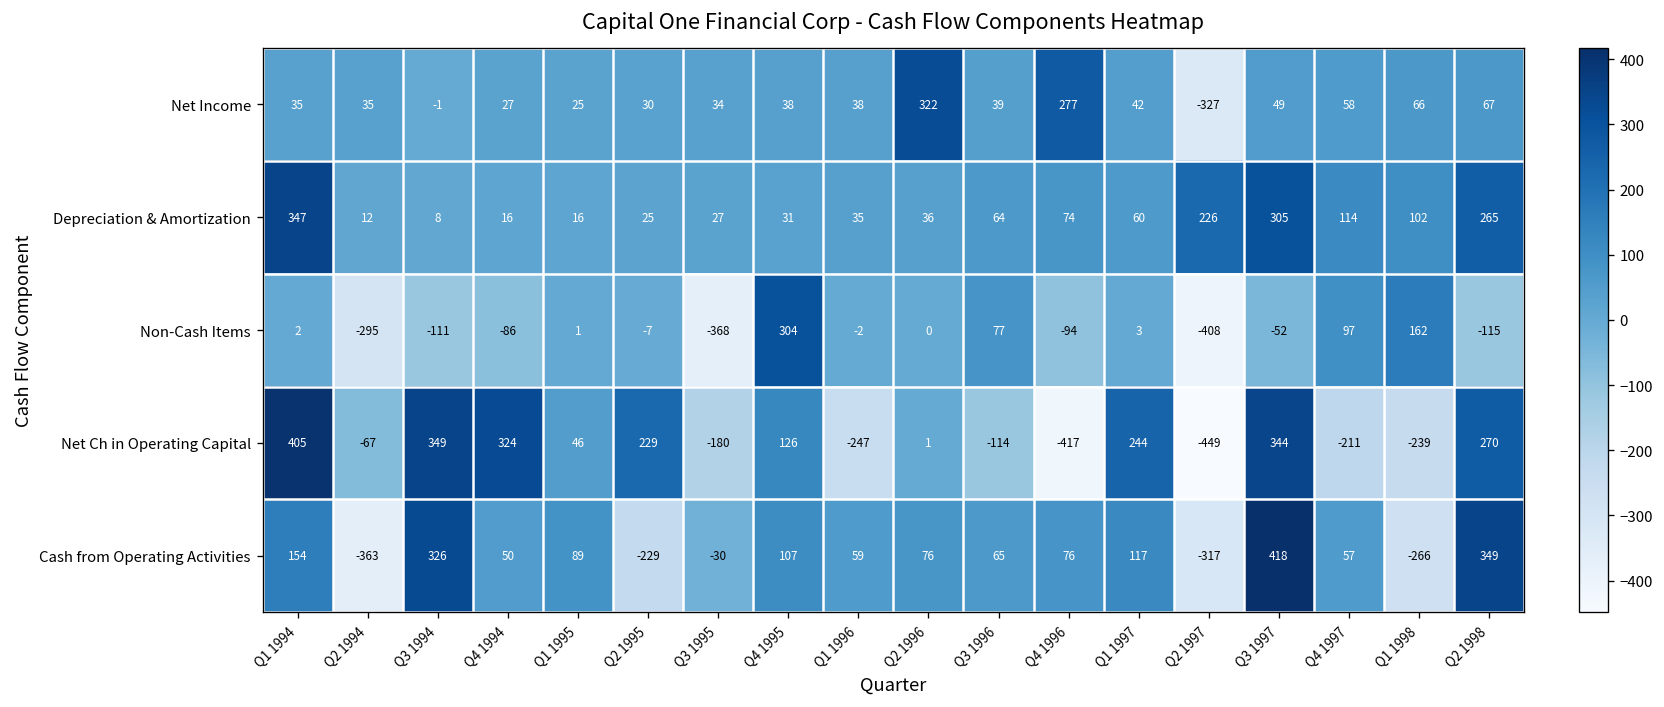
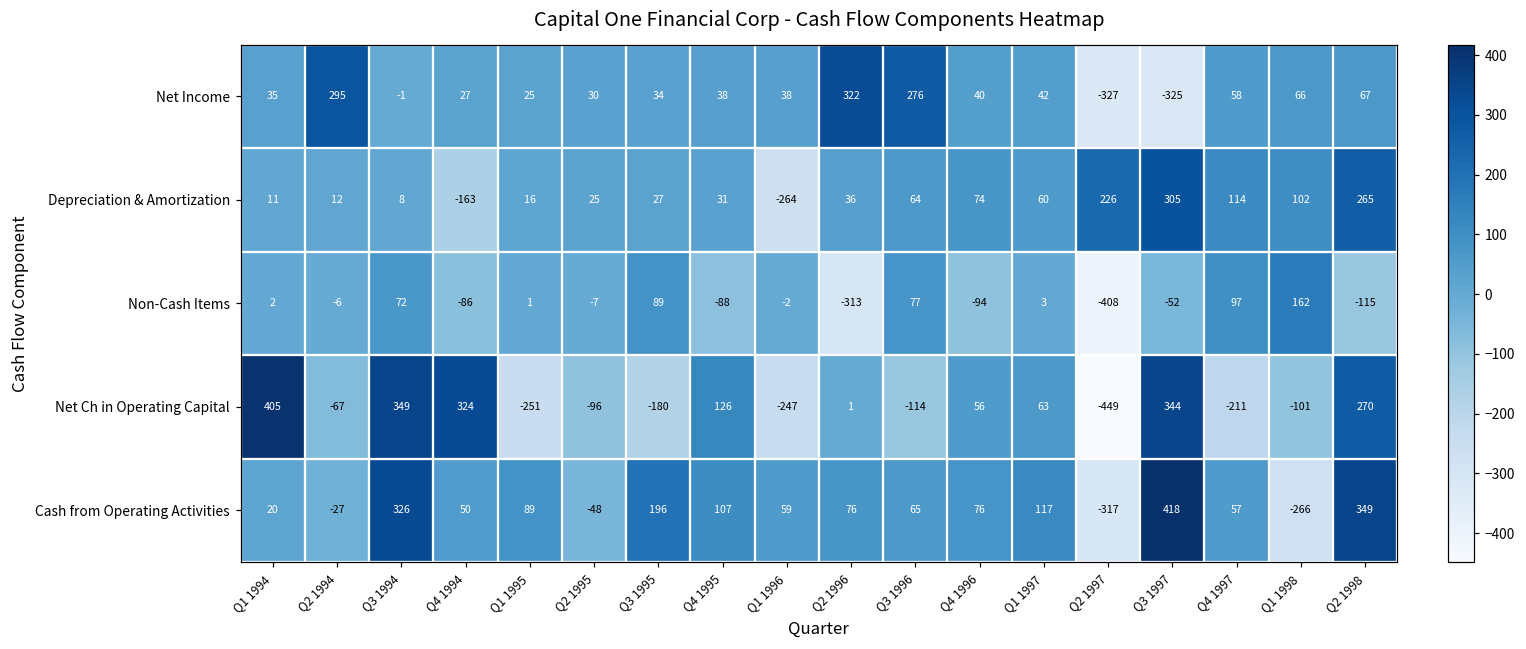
  {
    "Net Income": {
      "Q1 1994": 35,
-     "Q2 1994": 35,
+     "Q2 1994": 295,
      "Q3 1994": -1,
      "Q4 1994": 27,
      "Q1 1995": 25,
      "Q2 1995": 30,
      "Q3 1995": 34,
      "Q4 1995": 38,
      "Q1 1996": 38,
      "Q2 1996": 322,
-     "Q3 1996": 39,
-     "Q4 1996": 277,
+     "Q3 1996": 276,
+     "Q4 1996": 40,
      "Q1 1997": 42,
      "Q2 1997": -327,
-     "Q3 1997": 49,
+     "Q3 1997": -325,
      "Q4 1997": 58,
      "Q1 1998": 66,
      "Q2 1998": 67
    },
    "Depreciation & Amortization": {
-     "Q1 1994": 347,
+     "Q1 1994": 11,
      "Q2 1994": 12,
      "Q3 1994": 8,
-     "Q4 1994": 16,
+     "Q4 1994": -163,
      "Q1 1995": 16,
      "Q2 1995": 25,
      "Q3 1995": 27,
      "Q4 1995": 31,
-     "Q1 1996": 35,
+     "Q1 1996": -264,
      "Q2 1996": 36,
      "Q3 1996": 64,
      "Q4 1996": 74,
      "Q1 1997": 60,
      "Q2 1997": 226,
      "Q3 1997": 305,
      "Q4 1997": 114,
      "Q1 1998": 102,
      "Q2 1998": 265
    },
    "Non-Cash Items": {
      "Q1 1994": 2,
-     "Q2 1994": -295,
-     "Q3 1994": -111,
+     "Q2 1994": -6,
+     "Q3 1994": 72,
      "Q4 1994": -86,
      "Q1 1995": 1,
      "Q2 1995": -7,
-     "Q3 1995": -368,
-     "Q4 1995": 304,
+     "Q3 1995": 89,
+     "Q4 1995": -88,
      "Q1 1996": -2,
-     "Q2 1996": 0,
+     "Q2 1996": -313,
      "Q3 1996": 77,
      "Q4 1996": -94,
      "Q1 1997": 3,
      "Q2 1997": -408,
      "Q3 1997": -52,
      "Q4 1997": 97,
      "Q1 1998": 162,
      "Q2 1998": -115
    },
    "Net Ch in Operating Capital": {
      "Q1 1994": 405,
      "Q2 1994": -67,
      "Q3 1994": 349,
      "Q4 1994": 324,
-     "Q1 1995": 46,
-     "Q2 1995": 229,
+     "Q1 1995": -251,
+     "Q2 1995": -96,
      "Q3 1995": -180,
      "Q4 1995": 126,
      "Q1 1996": -247,
      "Q2 1996": 1,
      "Q3 1996": -114,
-     "Q4 1996": -417,
-     "Q1 1997": 244,
+     "Q4 1996": 56,
+     "Q1 1997": 63,
      "Q2 1997": -449,
      "Q3 1997": 344,
      "Q4 1997": -211,
-     "Q1 1998": -239,
+     "Q1 1998": -101,
      "Q2 1998": 270
    },
    "Cash from Operating Activities": {
-     "Q1 1994": 154,
-     "Q2 1994": -363,
+     "Q1 1994": 20,
+     "Q2 1994": -27,
      "Q3 1994": 326,
      "Q4 1994": 50,
      "Q1 1995": 89,
-     "Q2 1995": -229,
-     "Q3 1995": -30,
+     "Q2 1995": -48,
+     "Q3 1995": 196,
      "Q4 1995": 107,
      "Q1 1996": 59,
      "Q2 1996": 76,
      "Q3 1996": 65,
      "Q4 1996": 76,
      "Q1 1997": 117,
      "Q2 1997": -317,
      "Q3 1997": 418,
      "Q4 1997": 57,
      "Q1 1998": -266,
      "Q2 1998": 349
    }
  }
